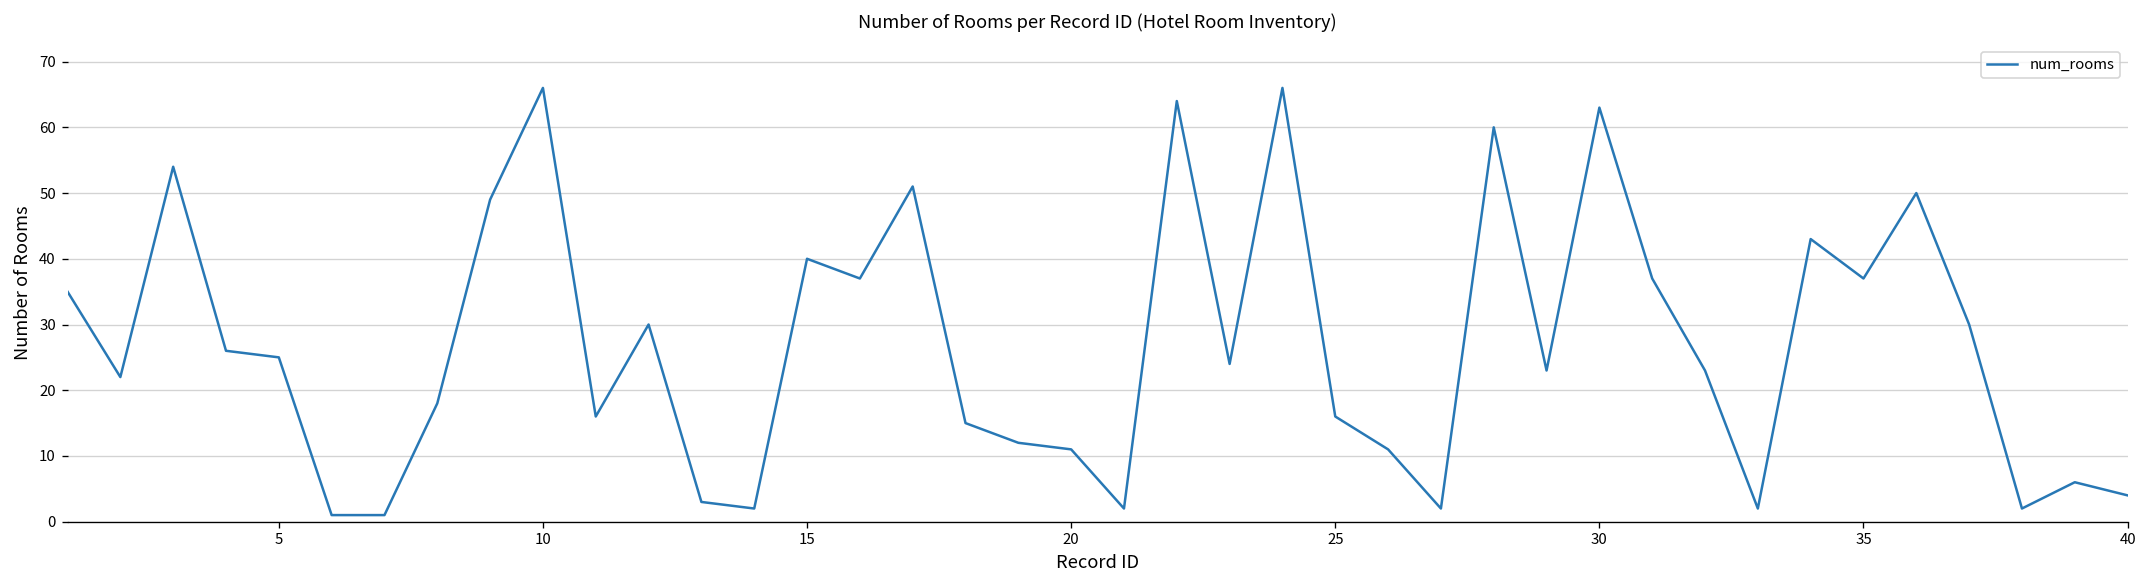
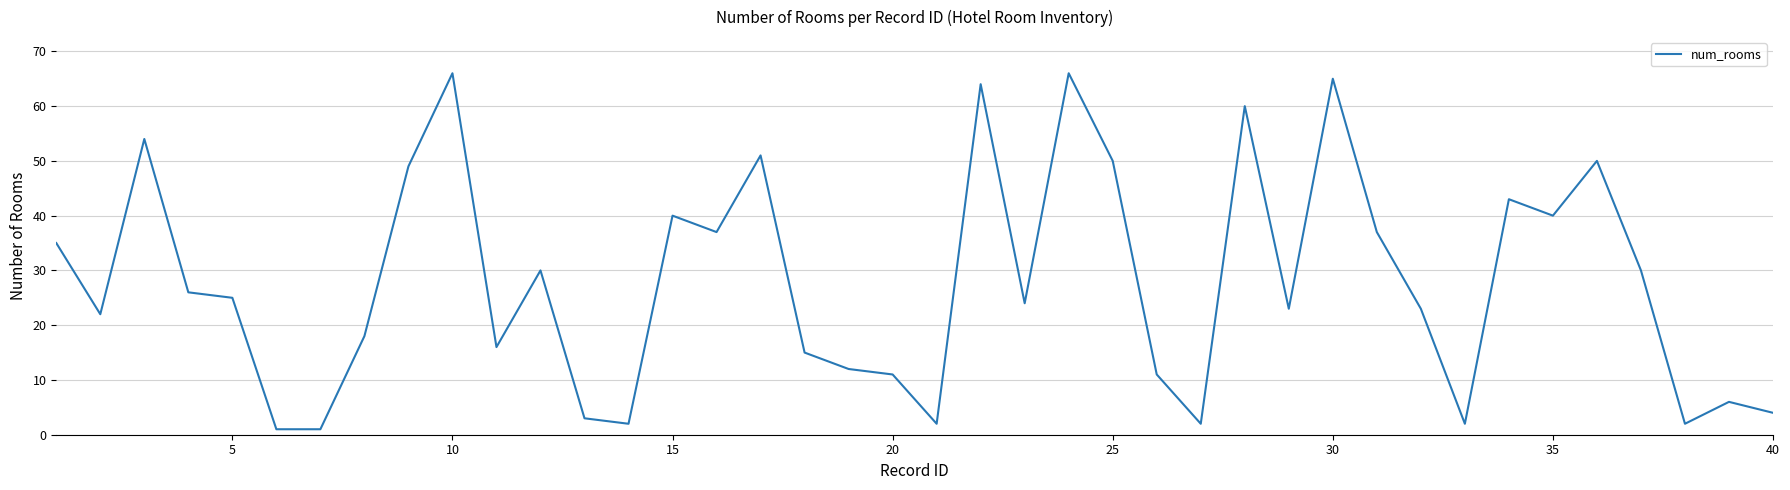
  {
    "5": 25,
    "10": 66,
    "15": 40,
    "20": 11,
-   "25": 16,
-   "30": 63,
-   "35": 37,
+   "25": 50,
+   "30": 65,
+   "35": 40,
    "40": 4
  }
